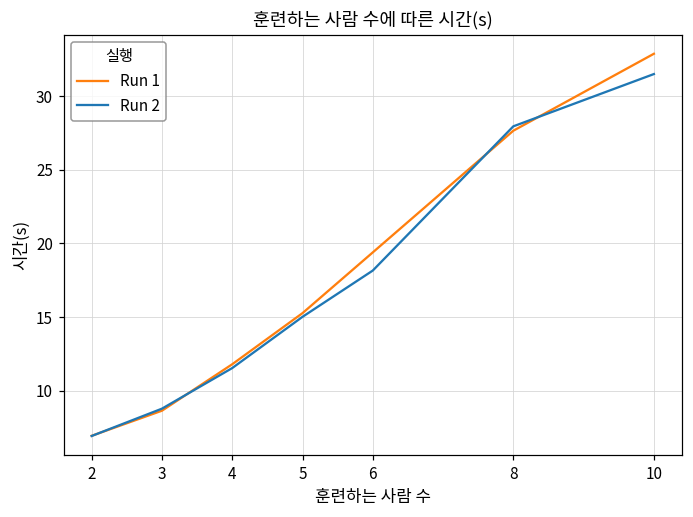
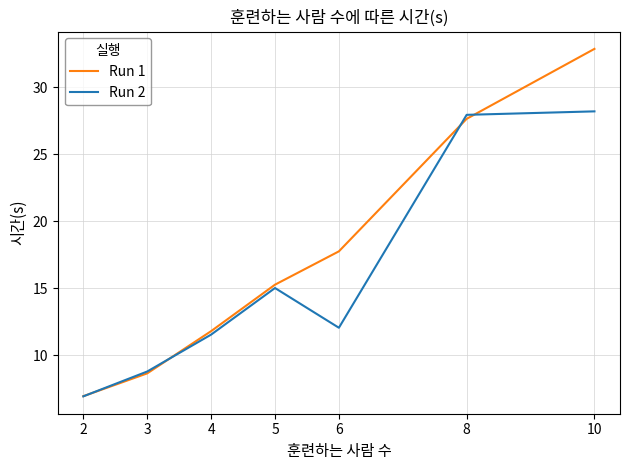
  {
    "Run 1": {
      "4": 11.8,
      "5": 15.3,
-     "6": 19.4,
+     "6": 17.8,
      "8": 27.7,
      "10": 32.9
    },
    "Run 2": {
      "4": 11.5,
      "5": 15.0,
-     "6": 18.2,
+     "6": 12.1,
      "8": 27.9,
-     "10": 31.5
+     "10": 28.2
    }
  }
